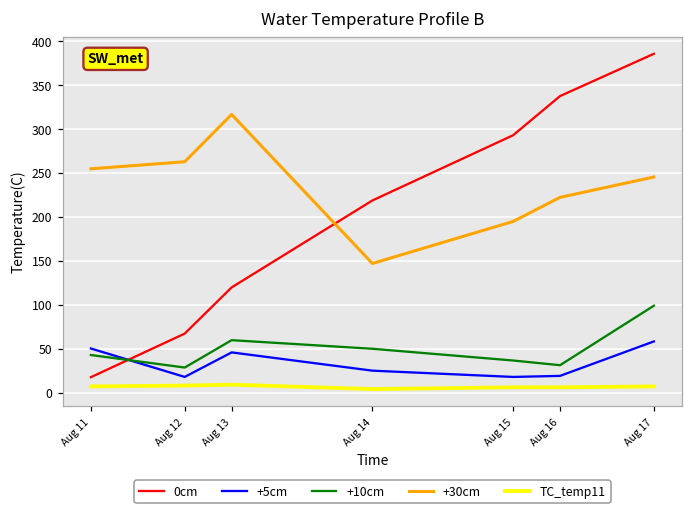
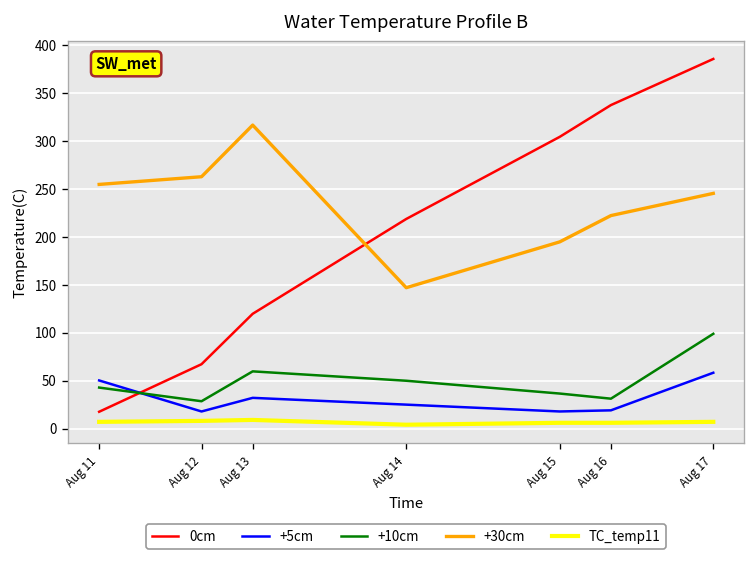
  {
    "0cm": {
      "Aug 11": 20,
      "Aug 12": 70,
      "Aug 13": 120,
      "Aug 14": 220,
-     "Aug 15": 290,
+     "Aug 15": 300,
      "Aug 16": 340,
      "Aug 17": 390
    },
    "+5cm": {
      "Aug 11": 50,
      "Aug 12": 20,
-     "Aug 13": 50,
+     "Aug 13": 30,
      "Aug 14": 20,
      "Aug 15": 20,
      "Aug 16": 20,
      "Aug 17": 60
    },
    "+10cm": {
      "Aug 11": 40,
      "Aug 12": 30,
      "Aug 13": 60,
      "Aug 14": 50,
      "Aug 15": 40,
      "Aug 16": 30,
      "Aug 17": 100
    },
    "+30cm": {
      "Aug 11": 250,
      "Aug 12": 260,
      "Aug 13": 320,
      "Aug 14": 150,
      "Aug 15": 190,
      "Aug 16": 220,
      "Aug 17": 250
    },
    "TC_temp11": {
      "Aug 11": 10,
      "Aug 12": 10,
      "Aug 13": 10,
      "Aug 14": 0,
      "Aug 15": 10,
      "Aug 16": 10,
      "Aug 17": 10
    }
  }
